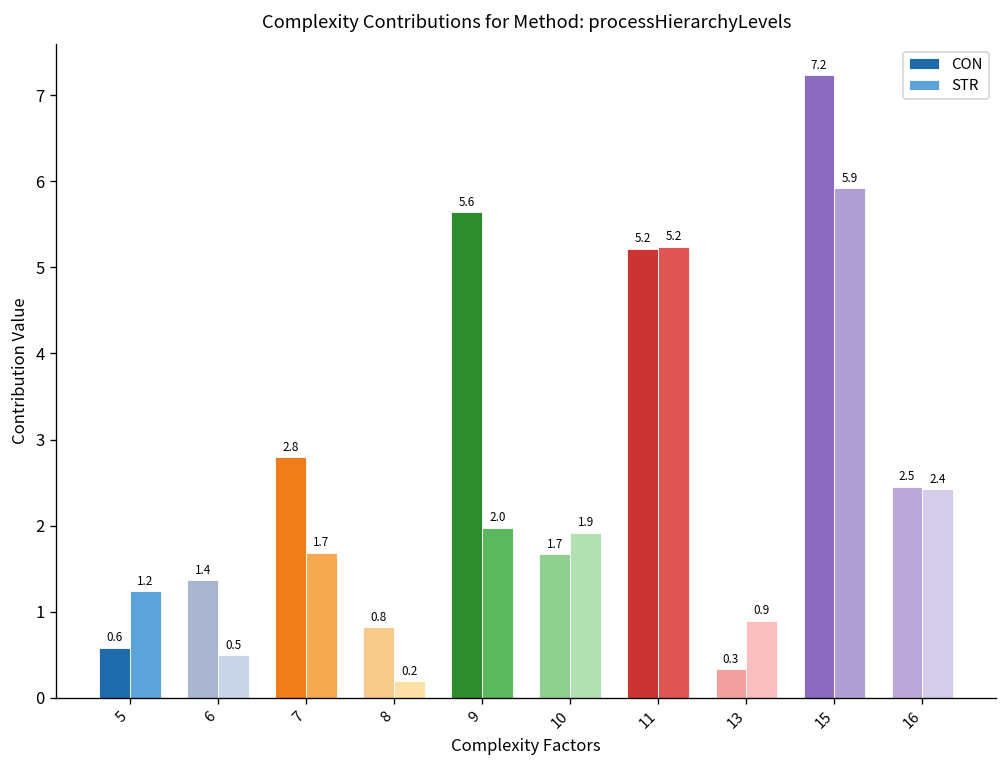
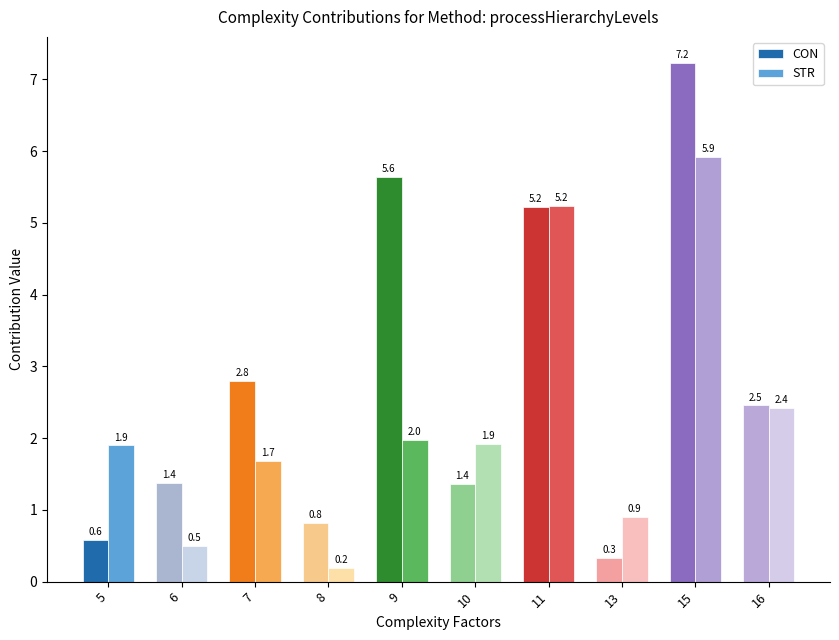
  {
    "CON": {
      "5": 0.6,
      "6": 1.4,
      "7": 2.8,
      "8": 0.8,
      "9": 5.6,
-     "10": 1.7,
+     "10": 1.4,
      "11": 5.2,
      "13": 0.3,
      "15": 7.2,
      "16": 2.5
    },
    "STR": {
-     "5": 1.2,
+     "5": 1.9,
      "6": 0.5,
      "7": 1.7,
      "8": 0.2,
      "9": 2.0,
      "10": 1.9,
      "11": 5.2,
      "13": 0.9,
      "15": 5.9,
      "16": 2.4
    }
  }
